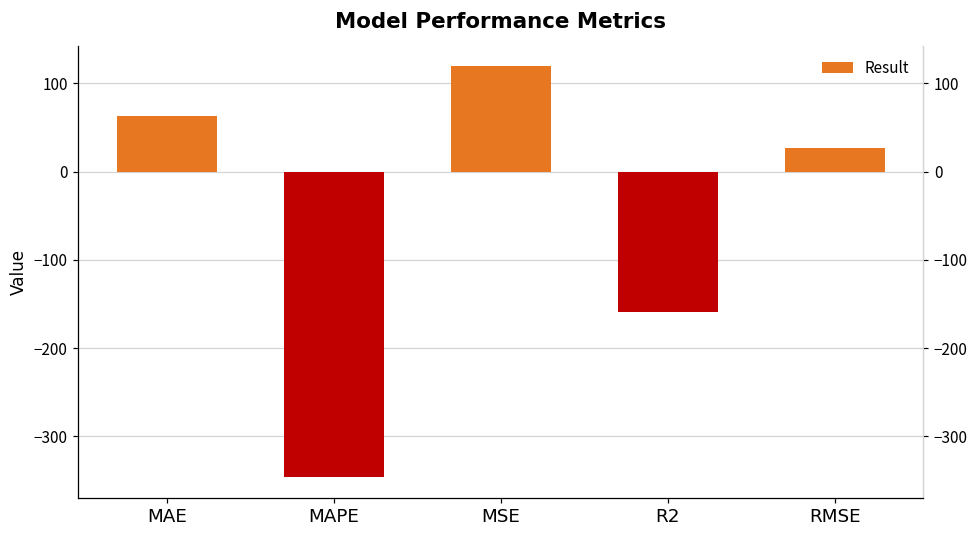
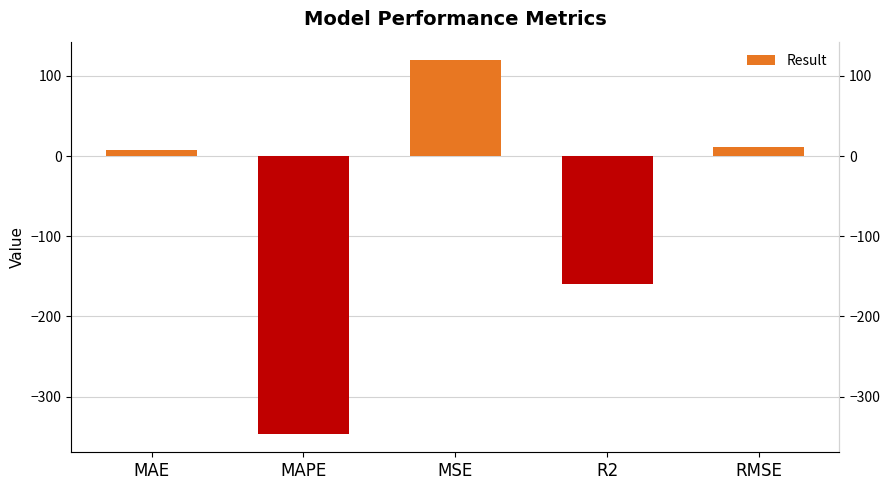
  {
-   "MAE": 60,
+   "MAE": 10,
    "MAPE": -350,
    "MSE": 120,
    "R2": -160,
-   "RMSE": 30
+   "RMSE": 10
  }
